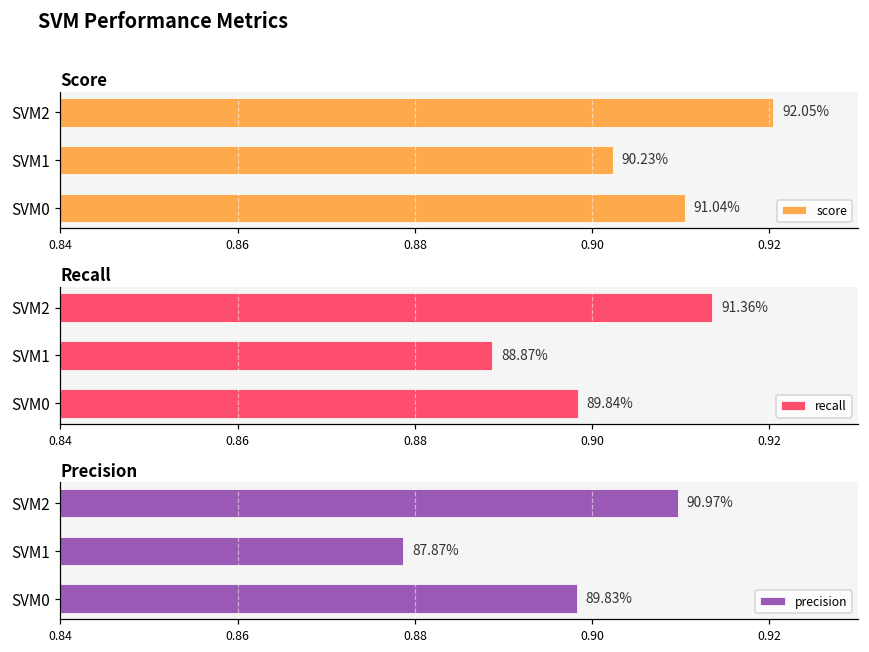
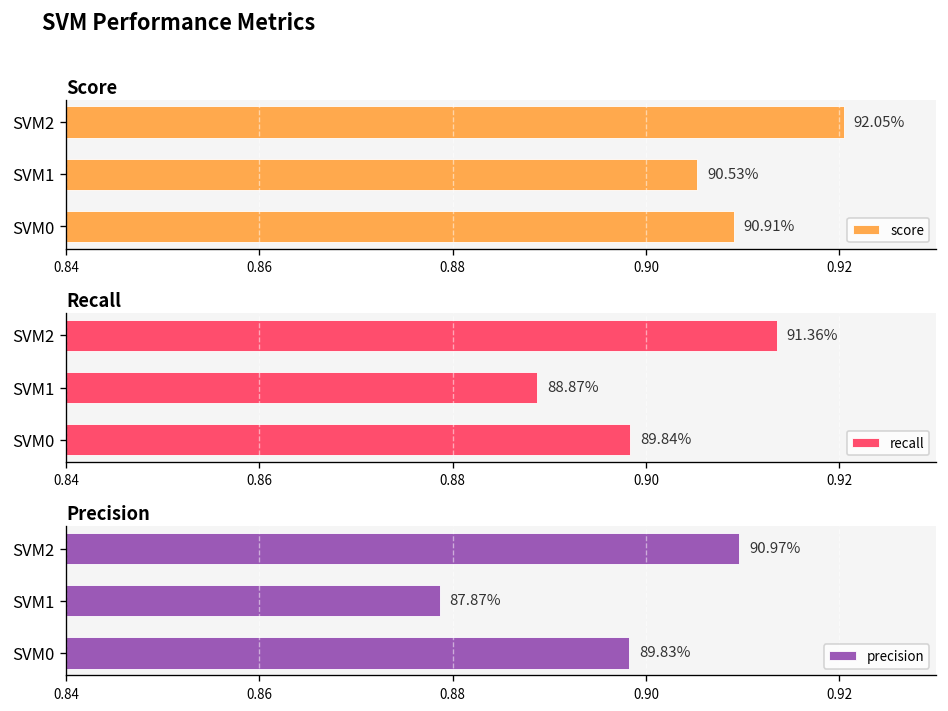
  {
    "Score": {
      "SVM2": "92.05%",
-     "SVM1": "90.23%",
-     "SVM0": "91.04%"
+     "SVM1": "90.53%",
+     "SVM0": "90.91%"
    },
    "Recall": {
      "SVM2": "91.36%",
      "SVM1": "88.87%",
      "SVM0": "89.84%"
    },
    "Precision": {
      "SVM2": "90.97%",
      "SVM1": "87.87%",
      "SVM0": "89.83%"
    }
  }
